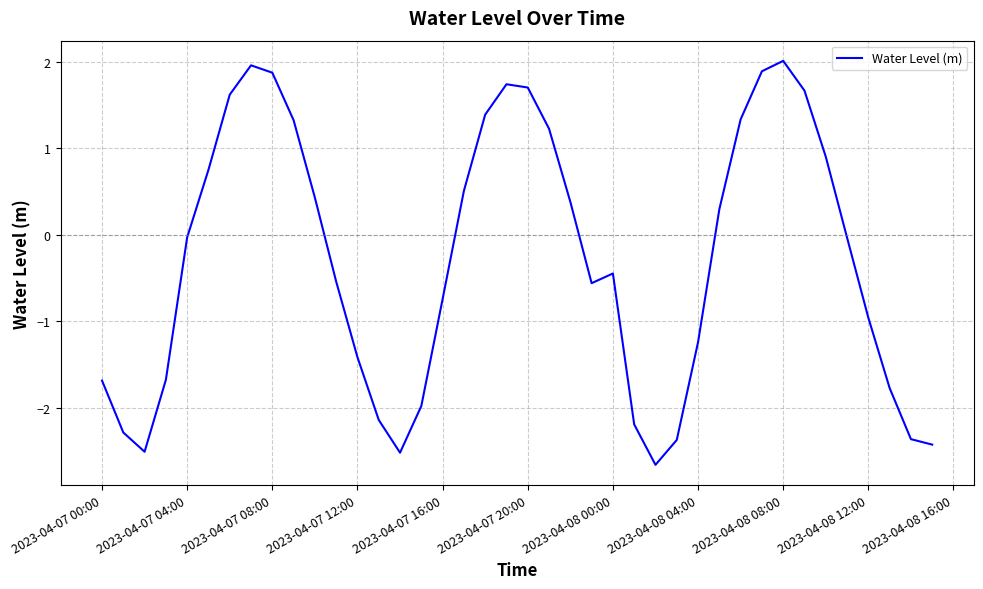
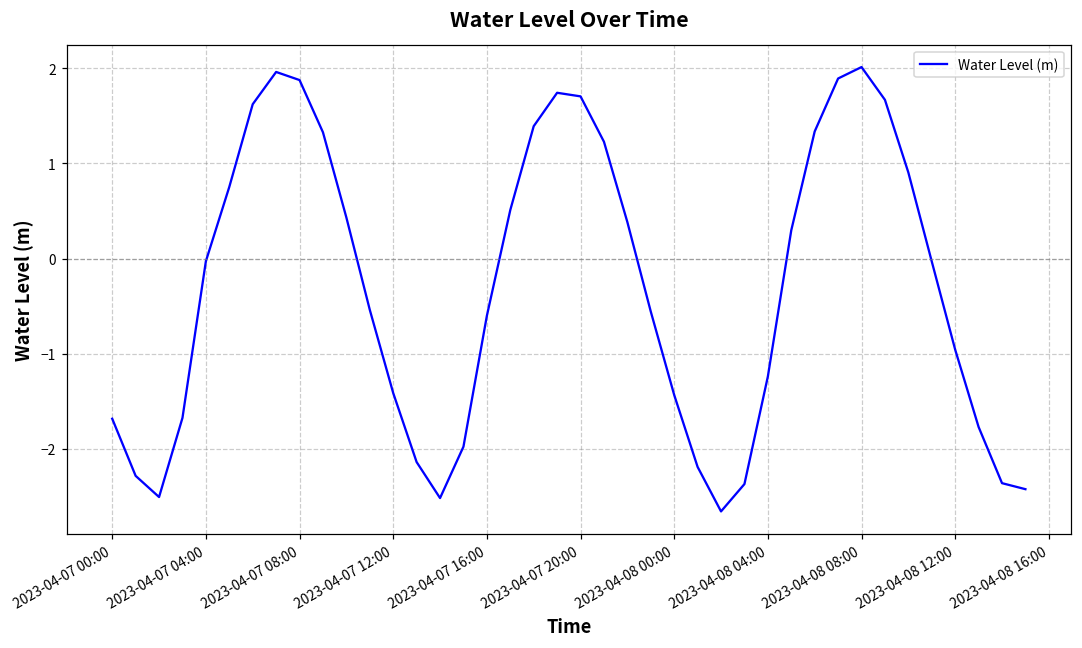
  {
    "2023-04-07 00:00": -1.7,
    "2023-04-07 04:00": 0.0,
    "2023-04-07 08:00": 1.9,
    "2023-04-07 12:00": -1.4,
-   "2023-04-07 16:00": -0.7,
+   "2023-04-07 16:00": -0.6,
    "2023-04-07 20:00": 1.7,
-   "2023-04-08 00:00": -0.4,
+   "2023-04-08 00:00": -1.4,
    "2023-04-08 04:00": -1.2,
    "2023-04-08 08:00": 2.0,
    "2023-04-08 12:00": -1.0
  }
